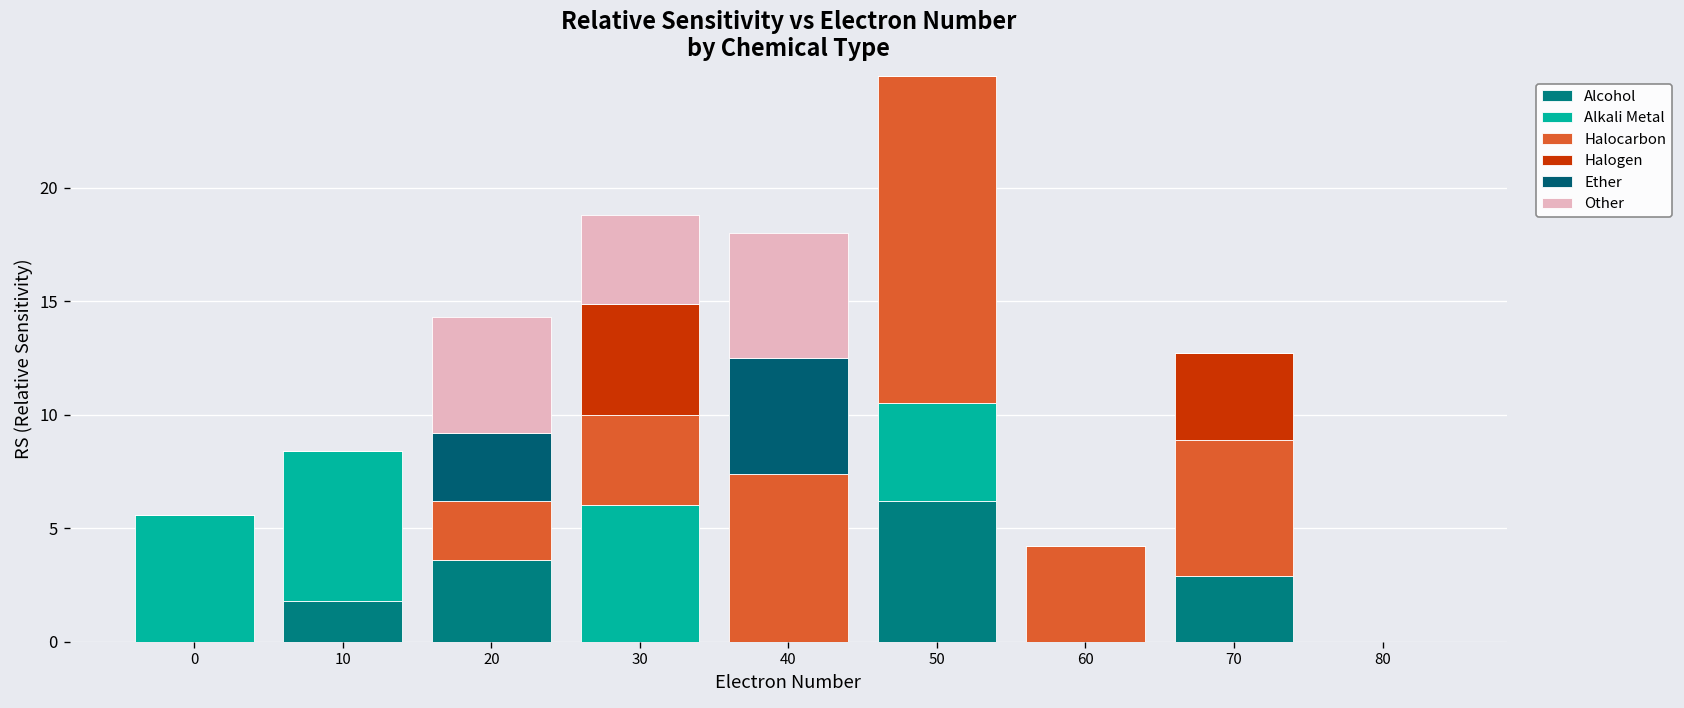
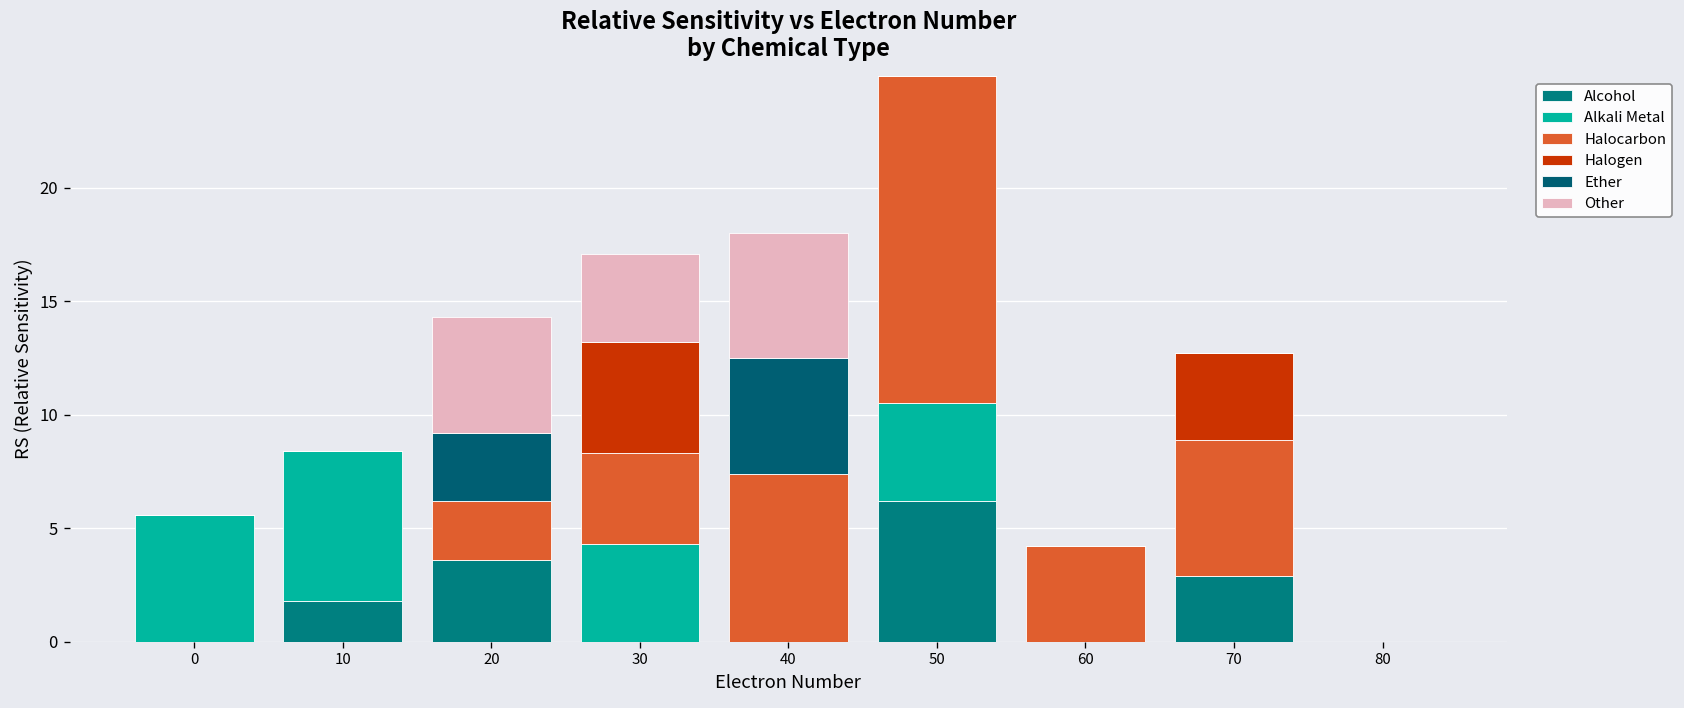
  {
    "Alkali Metal": {
      "0": 5.6,
      "10": 6.6,
      "20": 0.0,
-     "30": 6.0,
+     "30": 4.3,
      "40": 0.0,
      "50": 4.3,
      "60": 0.0,
      "70": 0.0,
      "80": 0.0
    },
    "Halocarbon": {
      "0": 0.0,
      "10": 0.0,
      "20": 2.6,
      "30": 4.0,
      "40": 7.4,
      "50": 14.4,
      "60": 4.2,
      "70": 6.0,
      "80": 0.0
    },
    "Halogen": {
      "0": 0.0,
      "10": 0.0,
      "20": 0.0,
      "30": 4.9,
      "40": 0.0,
      "50": 0.0,
      "60": 0.0,
      "70": 3.8,
      "80": 0.0
    },
    "Other": {
      "0": 0.0,
      "10": 0.0,
      "20": 5.1,
      "30": 3.9,
      "40": 5.5,
      "50": 0.0,
      "60": 0.0,
      "70": 0.0,
      "80": 0.0
    }
  }
